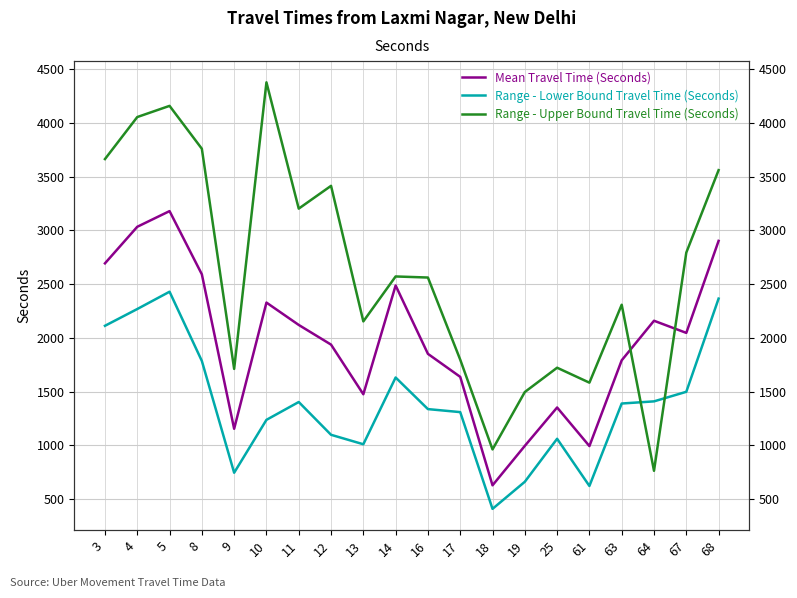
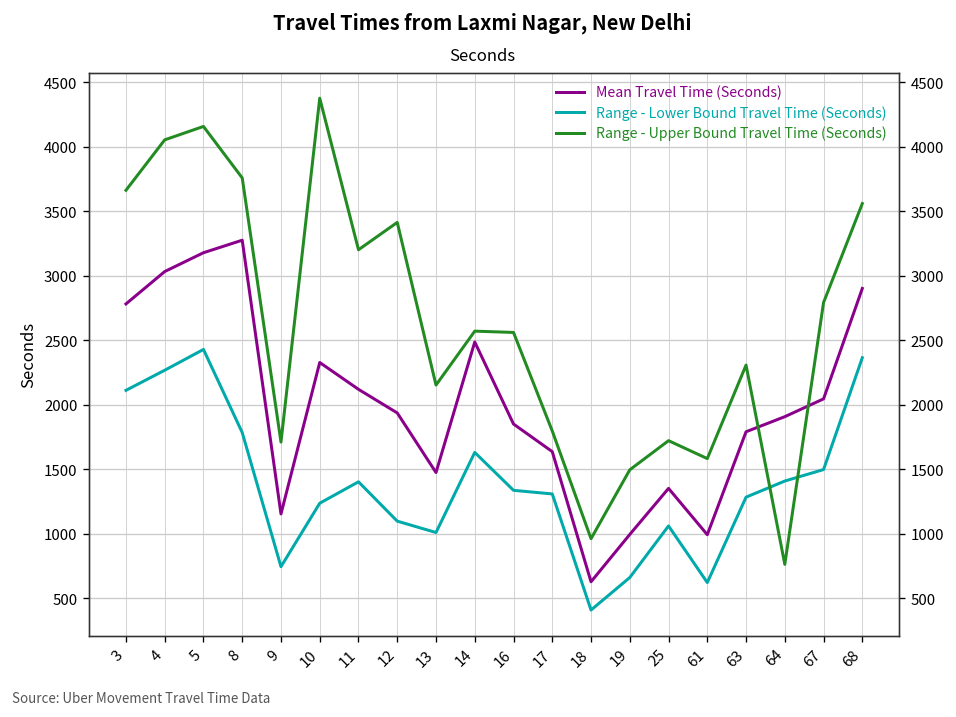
  {
    "Mean Travel Time (Seconds)": {
-     "3": 2690,
+     "3": 2780,
      "4": 3030,
      "5": 3180,
-     "8": 2590,
+     "8": 3280,
      "9": 1160,
      "10": 2330,
      "11": 2120,
      "12": 1940,
      "13": 1480,
      "14": 2490,
      "16": 1850,
      "17": 1640,
      "18": 630,
      "19": 1000,
      "25": 1350,
      "61": 990,
      "63": 1790,
-     "64": 2160,
+     "64": 1910,
      "67": 2050,
      "68": 2900
    },
    "Range - Lower Bound Travel Time (Seconds)": {
      "3": 2110,
      "4": 2270,
      "5": 2430,
      "8": 1790,
      "9": 750,
      "10": 1240,
      "11": 1400,
      "12": 1100,
      "13": 1010,
      "14": 1630,
      "16": 1340,
      "17": 1310,
      "18": 410,
      "19": 660,
      "25": 1060,
      "61": 620,
-     "63": 1390,
+     "63": 1290,
      "64": 1410,
      "67": 1500,
      "68": 2370
    },
    "Range - Upper Bound Travel Time (Seconds)": {
      "3": 3660,
      "4": 4060,
      "5": 4160,
      "8": 3760,
      "9": 1710,
      "10": 4380,
      "11": 3200,
      "12": 3420,
      "13": 2150,
      "14": 2570,
      "16": 2560,
      "17": 1800,
      "18": 960,
      "19": 1500,
      "25": 1720,
      "61": 1580,
      "63": 2310,
      "64": 760,
      "67": 2790,
      "68": 3560
    }
  }
